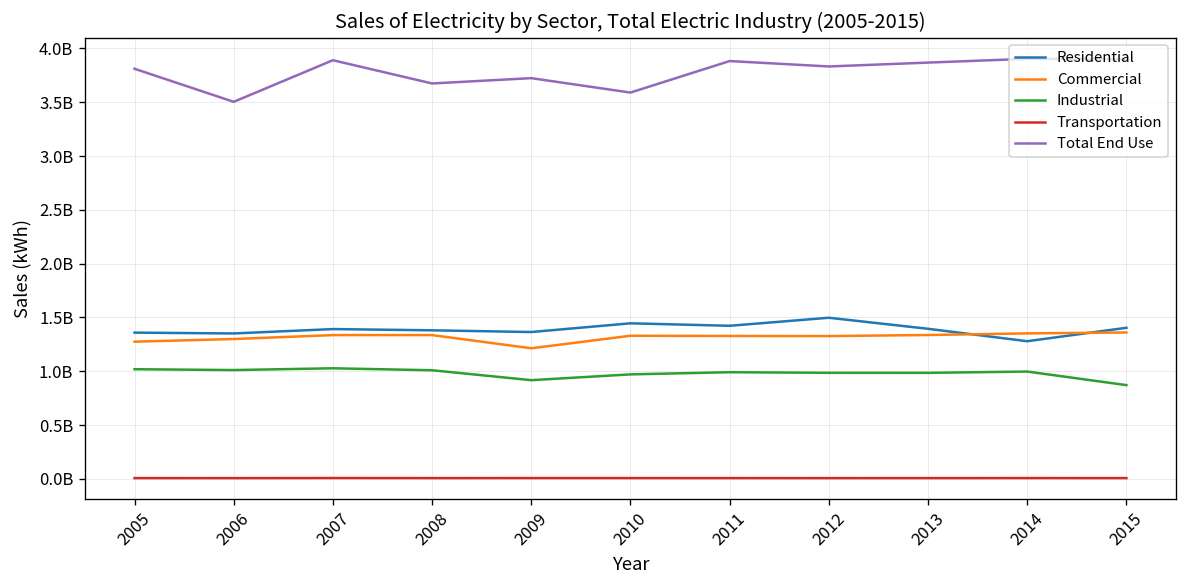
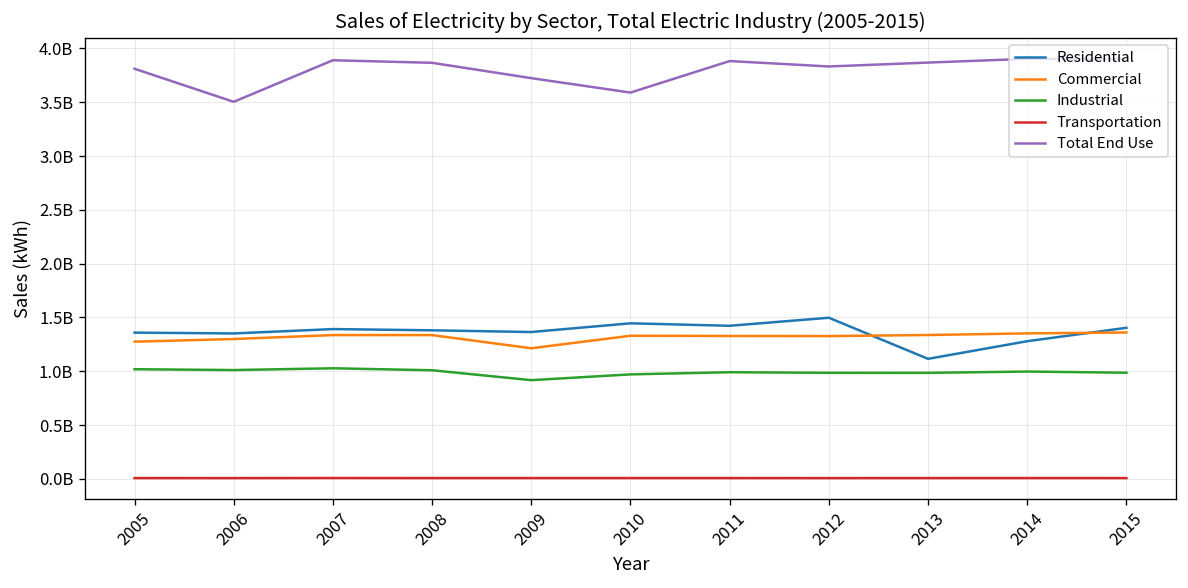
  {
    "Residential": {
      "2005": 1400000000,
      "2006": 1400000000,
      "2007": 1400000000,
      "2008": 1400000000,
      "2009": 1400000000,
      "2010": 1400000000,
      "2011": 1400000000,
      "2012": 1500000000,
-     "2013": 1400000000,
+     "2013": 1100000000,
      "2014": 1300000000,
      "2015": 1400000000
    },
    "Commercial": {
      "2005": 1300000000,
      "2006": 1300000000,
      "2007": 1300000000,
      "2008": 1300000000,
      "2009": 1200000000,
      "2010": 1300000000,
      "2011": 1300000000,
      "2012": 1300000000,
      "2013": 1300000000,
      "2014": 1400000000,
      "2015": 1400000000
    },
    "Industrial": {
      "2005": 1000000000,
      "2006": 1000000000,
      "2007": 1000000000,
      "2008": 1000000000,
      "2009": 900000000,
      "2010": 1000000000,
      "2011": 1000000000,
      "2012": 1000000000,
      "2013": 1000000000,
      "2014": 1000000000,
-     "2015": 900000000
+     "2015": 1000000000
    },
    "Transportation": {
      "2005": 0,
      "2006": 0,
      "2007": 0,
      "2008": 0,
      "2009": 0,
      "2010": 0,
      "2011": 0,
      "2012": 0,
      "2013": 0,
      "2014": 0,
      "2015": 0
    },
    "Total End Use": {
      "2005": 3800000000,
      "2006": 3500000000,
      "2007": 3900000000,
-     "2008": 3700000000,
+     "2008": 3900000000,
      "2009": 3700000000,
      "2010": 3600000000,
      "2011": 3900000000,
      "2012": 3800000000,
      "2013": 3900000000
    }
  }
